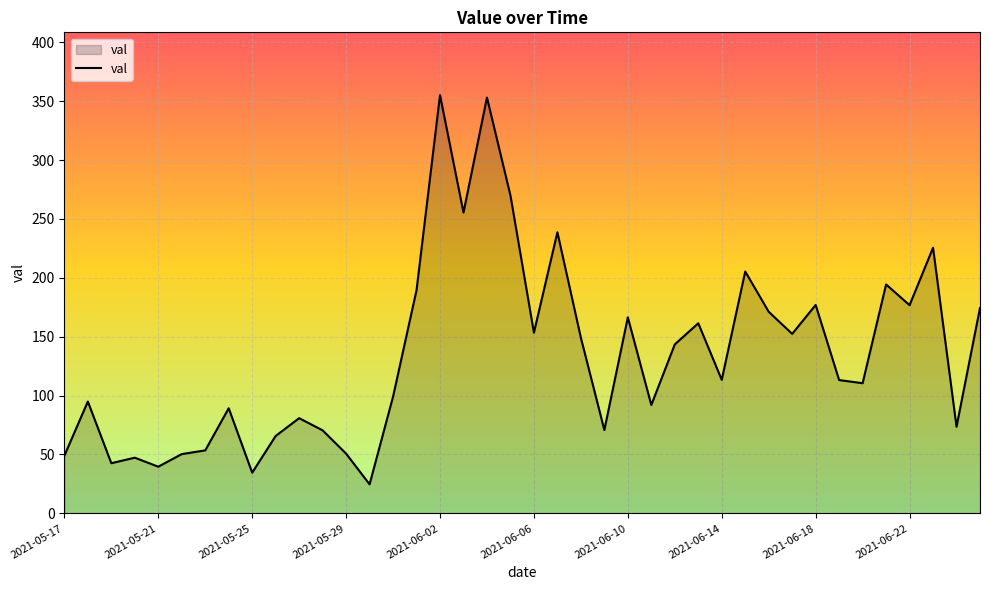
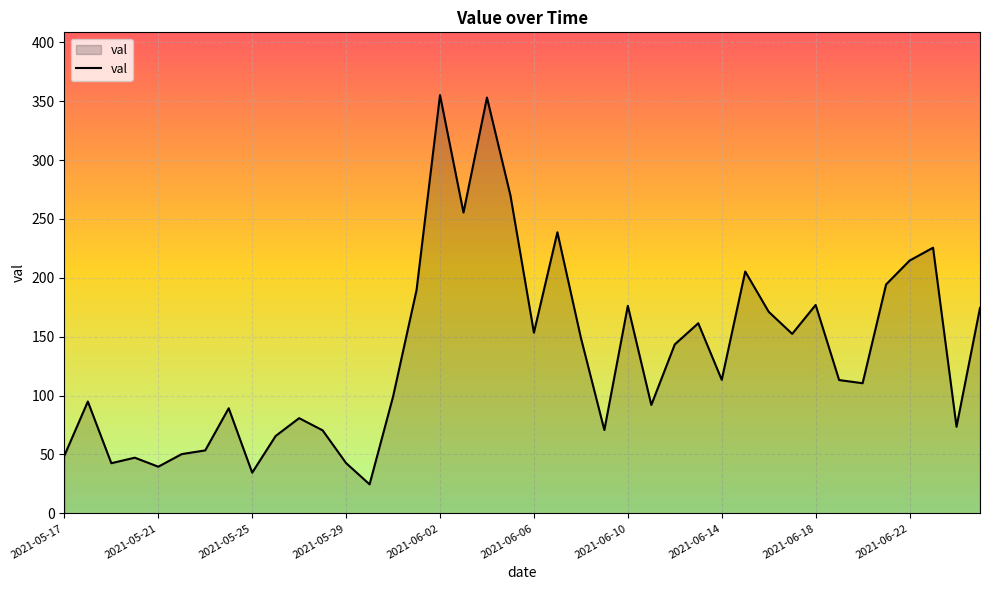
  {
    "2021-05-17": 49,
    "2021-05-21": 40,
    "2021-05-25": 35,
-   "2021-05-29": 51,
+   "2021-05-29": 43,
    "2021-06-02": 355,
    "2021-06-06": 153,
-   "2021-06-10": 166,
+   "2021-06-10": 176,
    "2021-06-14": 113,
    "2021-06-18": 177,
-   "2021-06-22": 177
+   "2021-06-22": 215
  }
